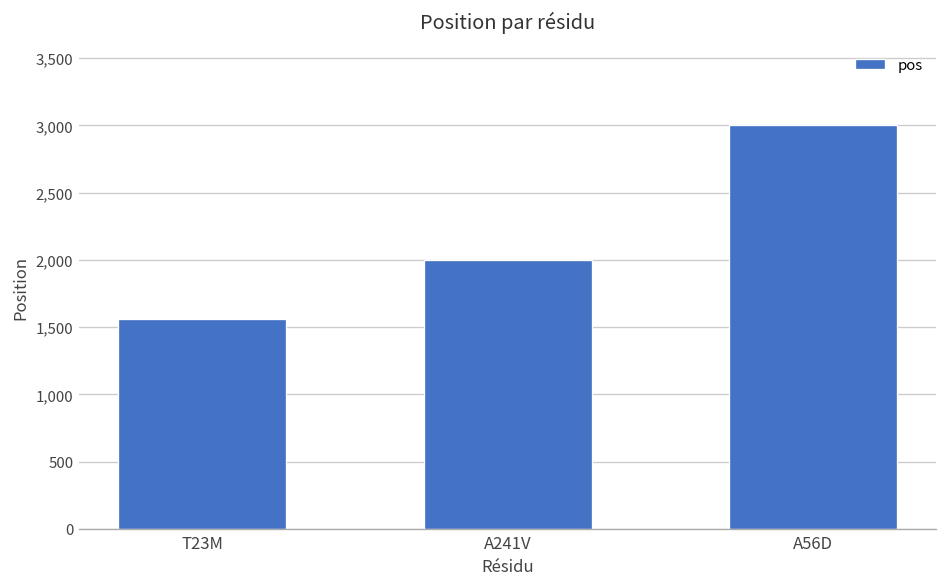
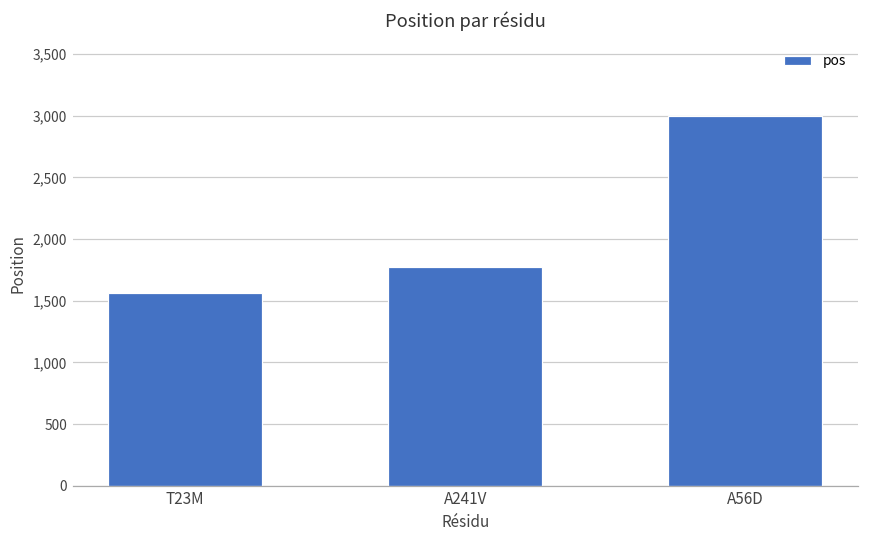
  {
    "T23M": "1,560",
-   "A241V": "2,000",
+   "A241V": "1,770",
    "A56D": "3,000"
  }
